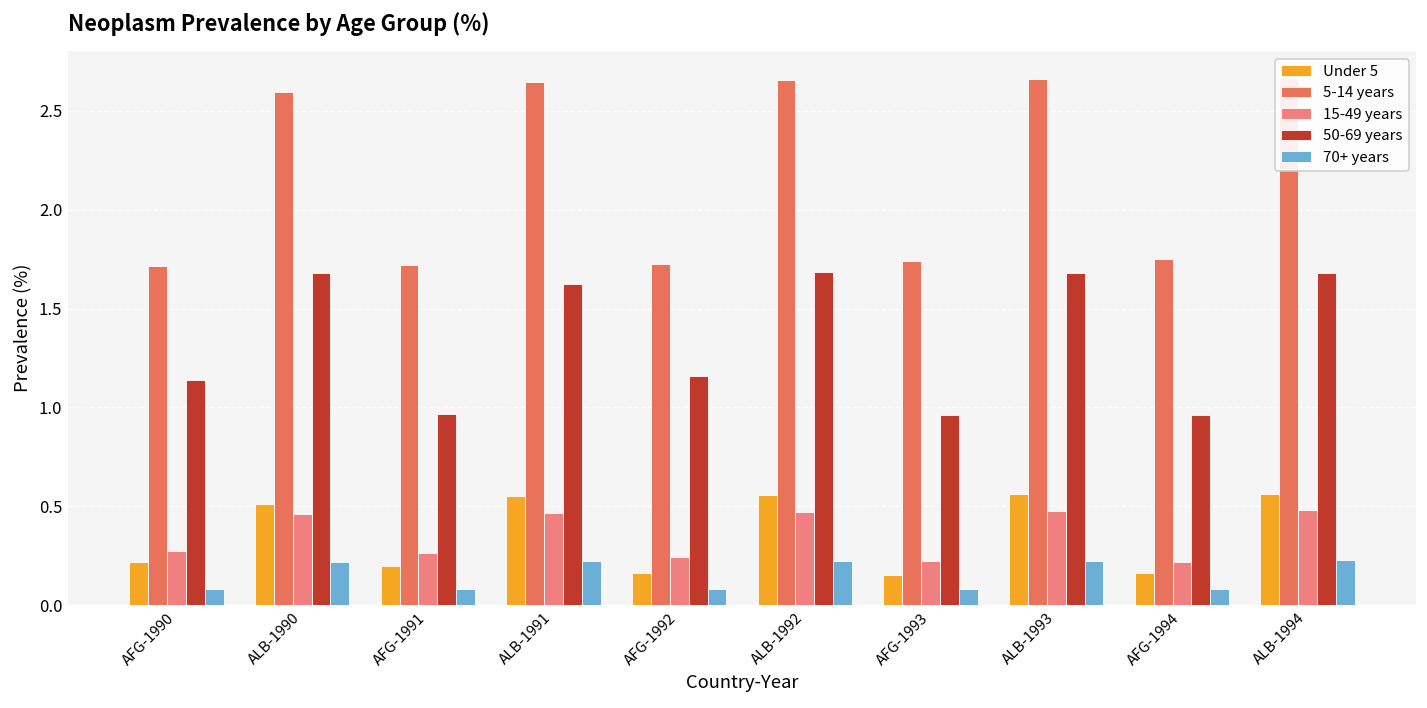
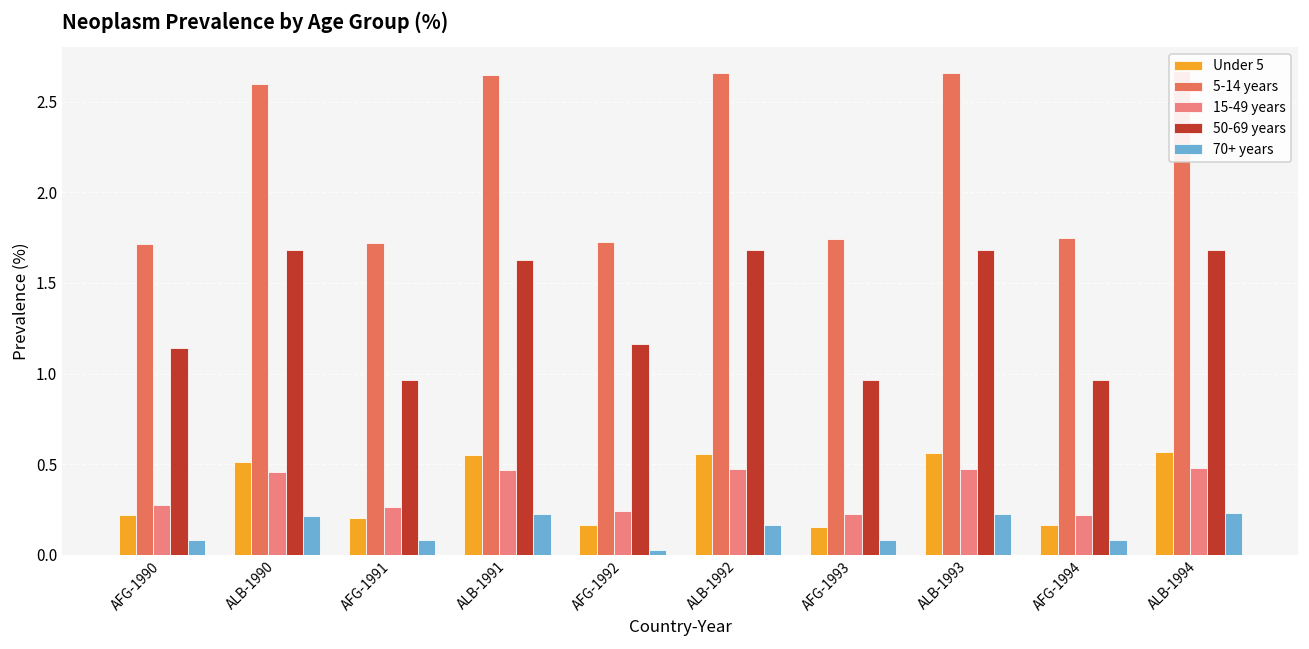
  {
    "Under 5": {
      "AFG-1990": 0.22,
      "ALB-1990": 0.51,
      "AFG-1991": 0.20,
      "ALB-1991": 0.55,
      "AFG-1992": 0.17,
      "ALB-1992": 0.56,
      "AFG-1993": 0.16,
      "ALB-1993": 0.56,
      "AFG-1994": 0.16,
      "ALB-1994": 0.56
    },
    "50-69 years": {
      "AFG-1990": 1.14,
      "ALB-1990": 1.68,
      "AFG-1991": 0.96,
      "ALB-1991": 1.63,
      "AFG-1992": 1.16,
      "ALB-1992": 1.68,
      "AFG-1993": 0.96,
      "ALB-1993": 1.68,
      "AFG-1994": 0.96,
      "ALB-1994": 1.68
    },
    "70+ years": {
      "AFG-1990": 0.08,
      "ALB-1990": 0.22,
      "AFG-1991": 0.08,
      "ALB-1991": 0.22,
-     "AFG-1992": 0.08,
-     "ALB-1992": 0.22,
+     "AFG-1992": 0.03,
+     "ALB-1992": 0.16,
      "AFG-1993": 0.08,
      "ALB-1993": 0.22,
      "AFG-1994": 0.08,
      "ALB-1994": 0.23
    }
  }
